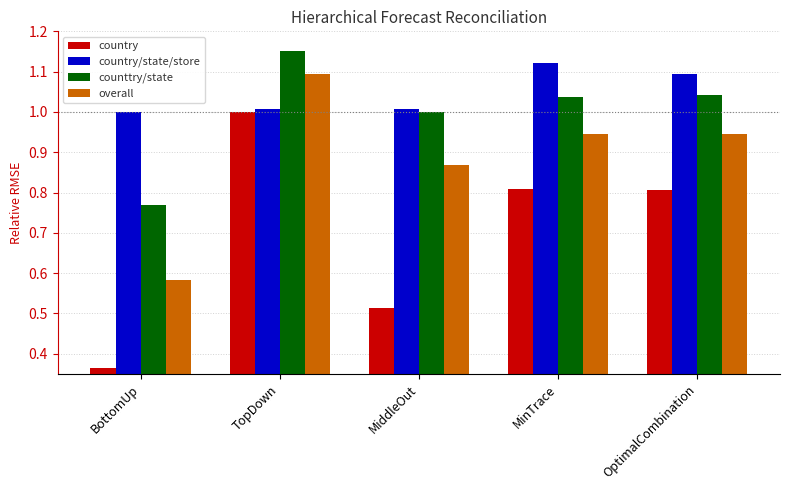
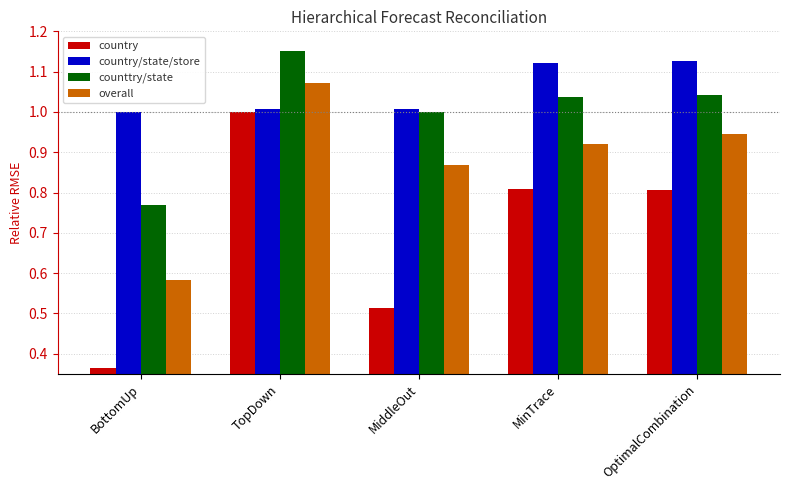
  {
    "country": {
      "BottomUp": 0.37,
      "TopDown": 1.00,
      "MiddleOut": 0.51,
      "MinTrace": 0.81,
      "OptimalCombination": 0.81
    },
    "country/state/store": {
      "BottomUp": 1.00,
      "TopDown": 1.01,
      "MiddleOut": 1.01,
      "MinTrace": 1.12,
-     "OptimalCombination": 1.09
+     "OptimalCombination": 1.13
    },
    "counttry/state": {
      "BottomUp": 0.77,
      "TopDown": 1.15,
      "MiddleOut": 1.00,
      "MinTrace": 1.04,
      "OptimalCombination": 1.04
    },
    "overall": {
      "BottomUp": 0.58,
-     "TopDown": 1.09,
+     "TopDown": 1.07,
      "MiddleOut": 0.87,
-     "MinTrace": 0.95,
+     "MinTrace": 0.92,
      "OptimalCombination": 0.95
    }
  }
